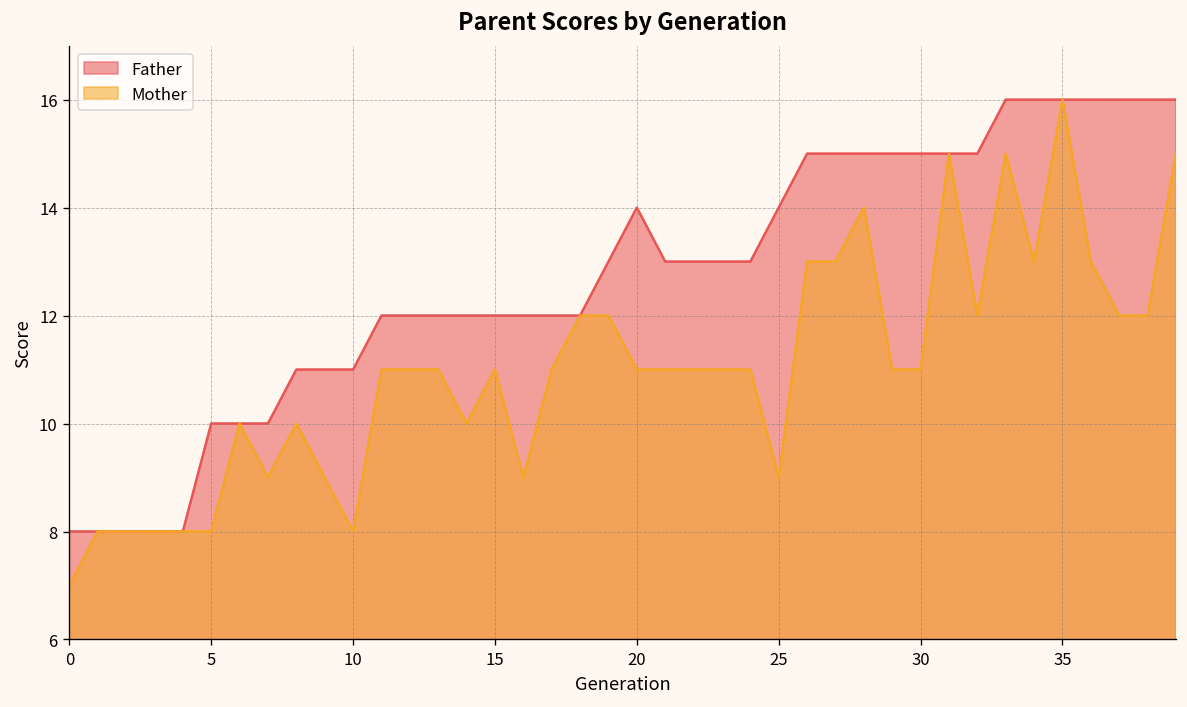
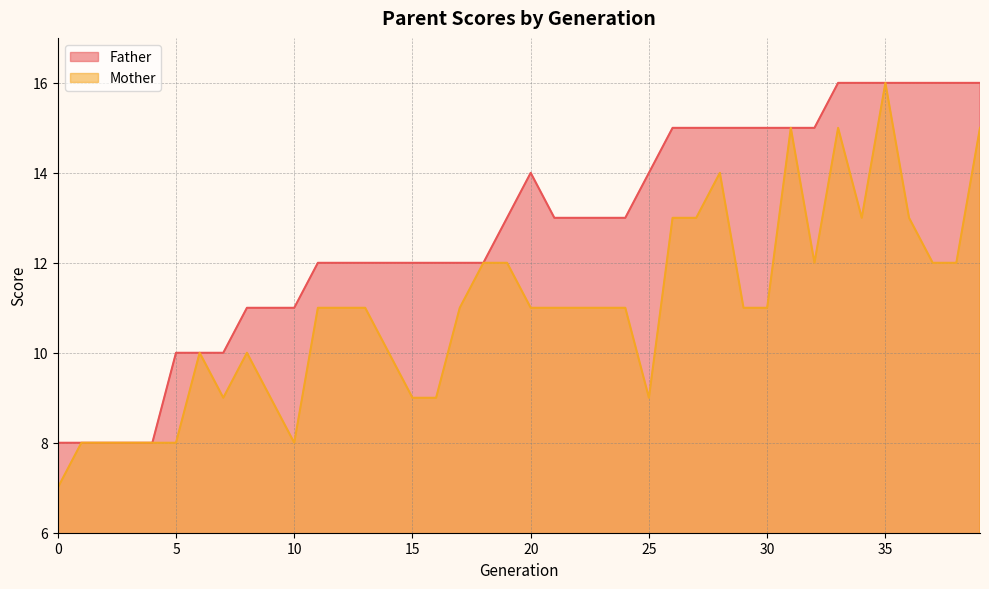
  {
    "Father": {
      "0": 8,
      "5": 10,
      "10": 11,
      "15": 12,
      "20": 14,
      "25": 14,
      "30": 15
    },
    "Mother": {
      "0": 7,
      "5": 8,
      "10": 8,
-     "15": 11,
+     "15": 9,
      "20": 11,
      "25": 9,
      "30": 11
    }
  }
